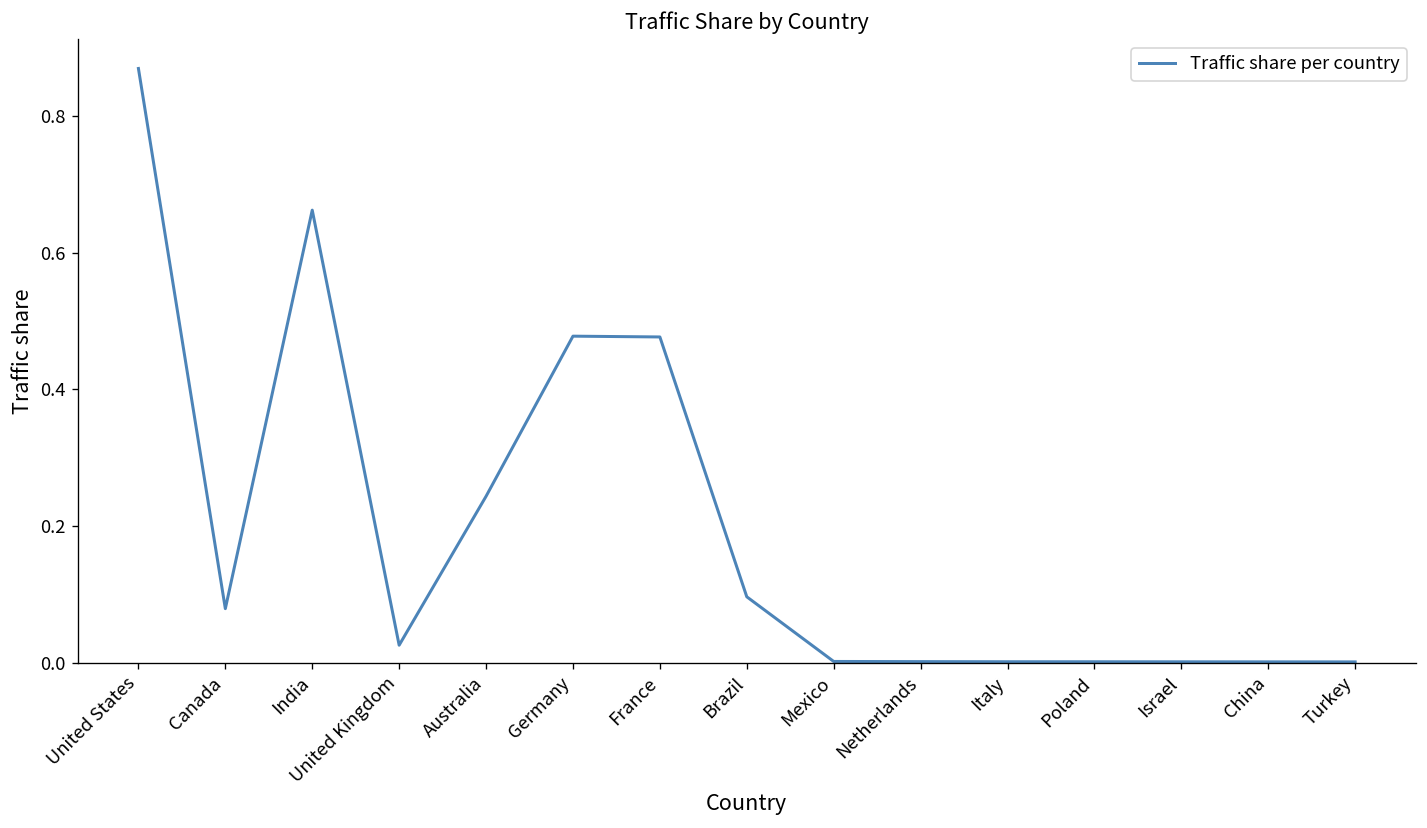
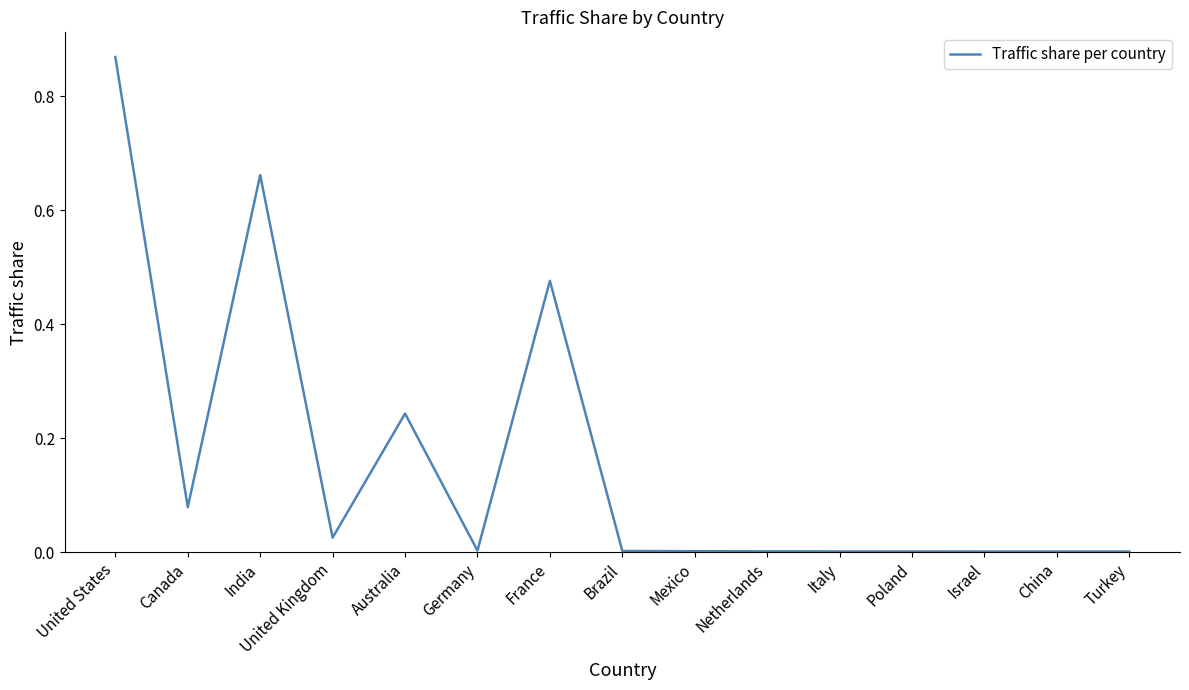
  {
    "United States": 0.87,
    "Canada": 0.08,
    "India": 0.66,
    "United Kingdom": 0.03,
    "Australia": 0.24,
-   "Germany": 0.48,
+   "Germany": 0.00,
    "France": 0.48,
-   "Brazil": 0.10,
+   "Brazil": 0.00,
    "Mexico": 0.00,
    "Netherlands": 0.00,
    "Italy": 0.00,
    "Poland": 0.00,
    "Israel": 0.00,
    "China": 0.00,
    "Turkey": 0.00
  }
